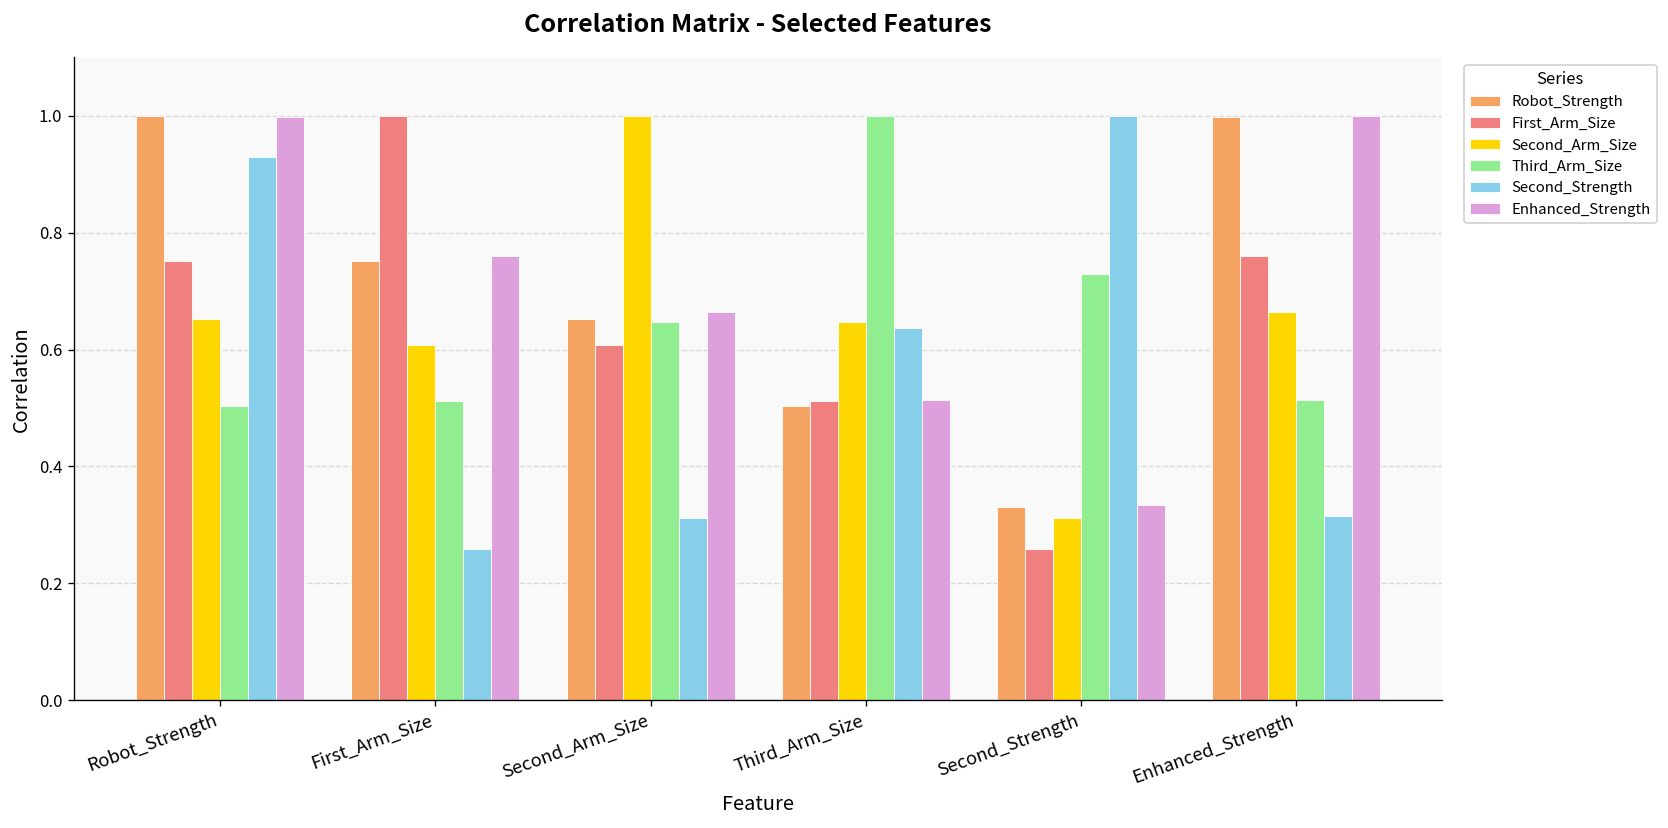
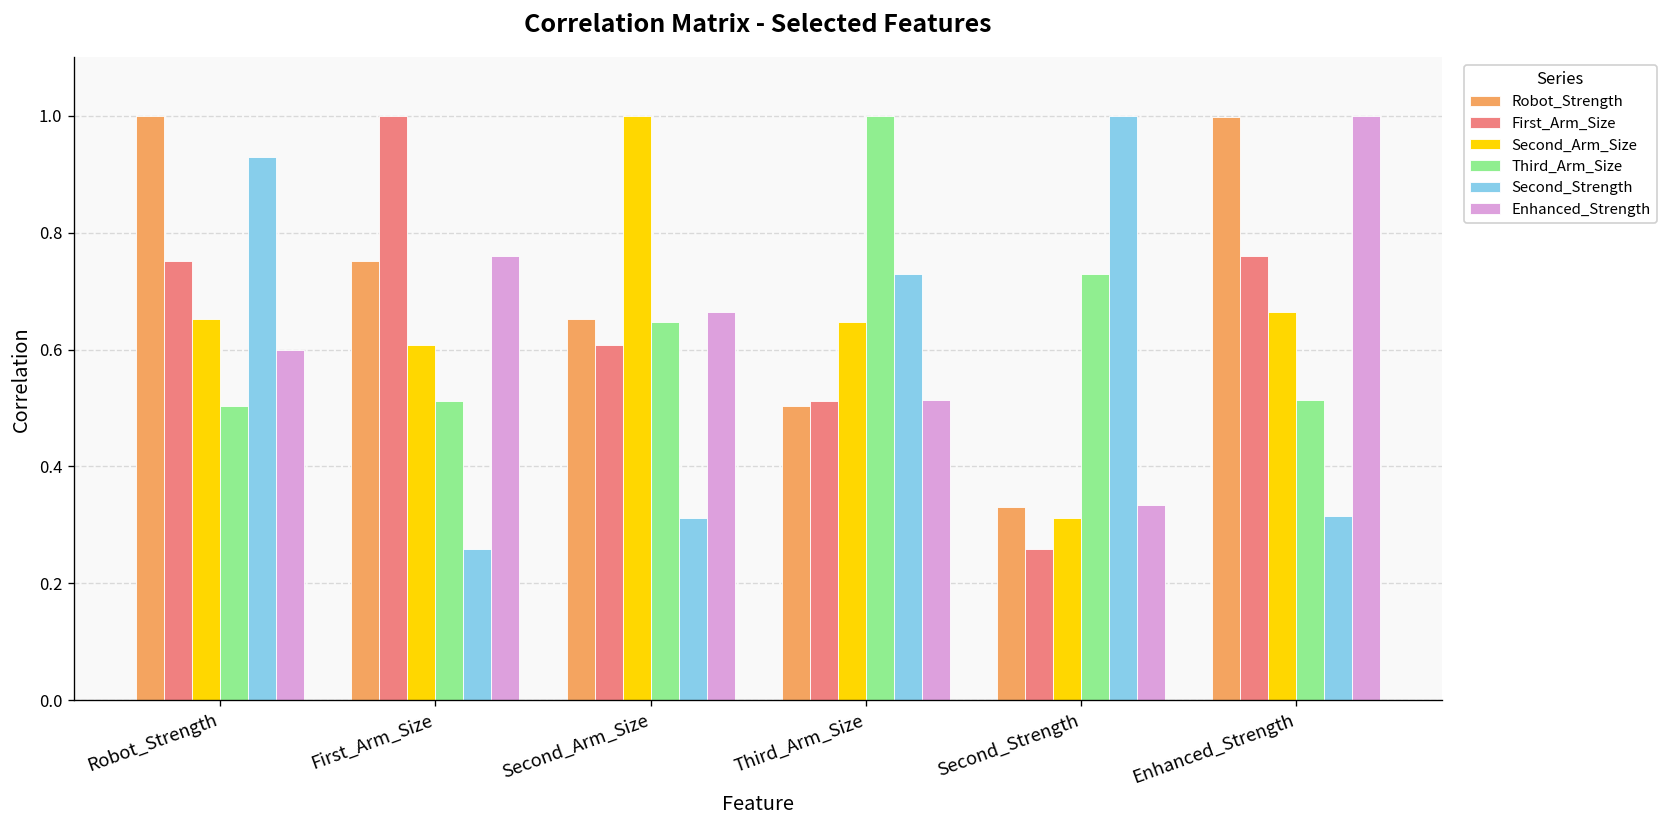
  {
    "Second_Arm_Size": {
      "Robot_Strength": 0.65,
      "First_Arm_Size": 0.61,
      "Second_Arm_Size": 1.00,
      "Third_Arm_Size": 0.65,
      "Second_Strength": 0.31,
      "Enhanced_Strength": 0.66
    },
    "Third_Arm_Size": {
      "Robot_Strength": 0.50,
      "First_Arm_Size": 0.51,
      "Second_Arm_Size": 0.65,
      "Third_Arm_Size": 1.00,
      "Second_Strength": 0.73,
      "Enhanced_Strength": 0.51
    },
    "Second_Strength": {
      "Robot_Strength": 0.93,
      "First_Arm_Size": 0.26,
      "Second_Arm_Size": 0.31,
-     "Third_Arm_Size": 0.64,
+     "Third_Arm_Size": 0.73,
      "Second_Strength": 1.00,
      "Enhanced_Strength": 0.31
    },
    "Enhanced_Strength": {
-     "Robot_Strength": 1.00,
+     "Robot_Strength": 0.60,
      "First_Arm_Size": 0.76,
      "Second_Arm_Size": 0.66,
      "Third_Arm_Size": 0.51,
      "Second_Strength": 0.33,
      "Enhanced_Strength": 1.00
    }
  }
